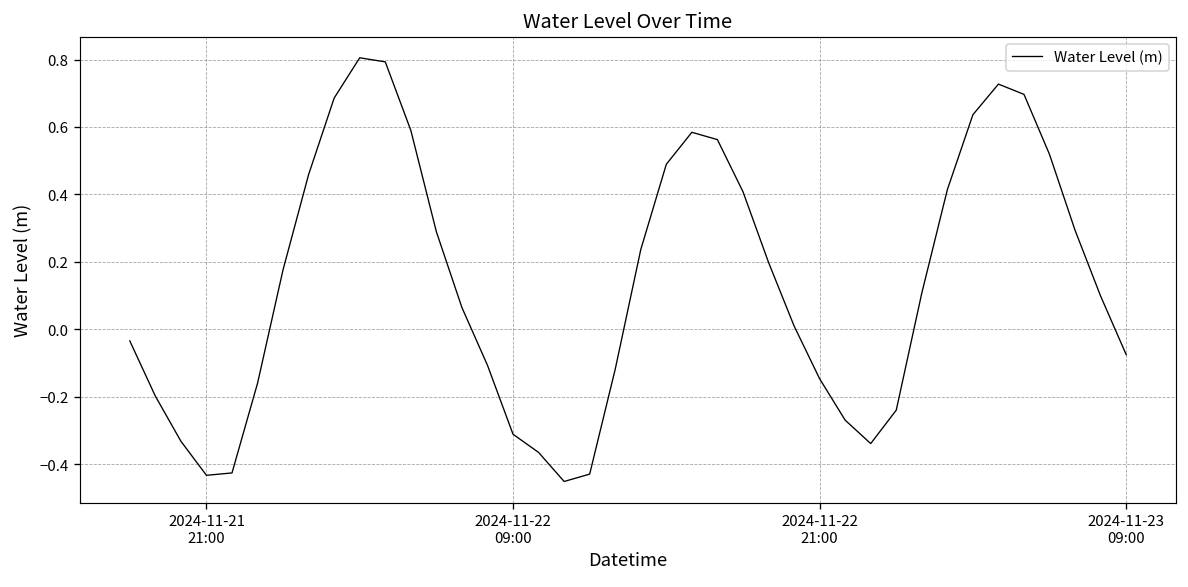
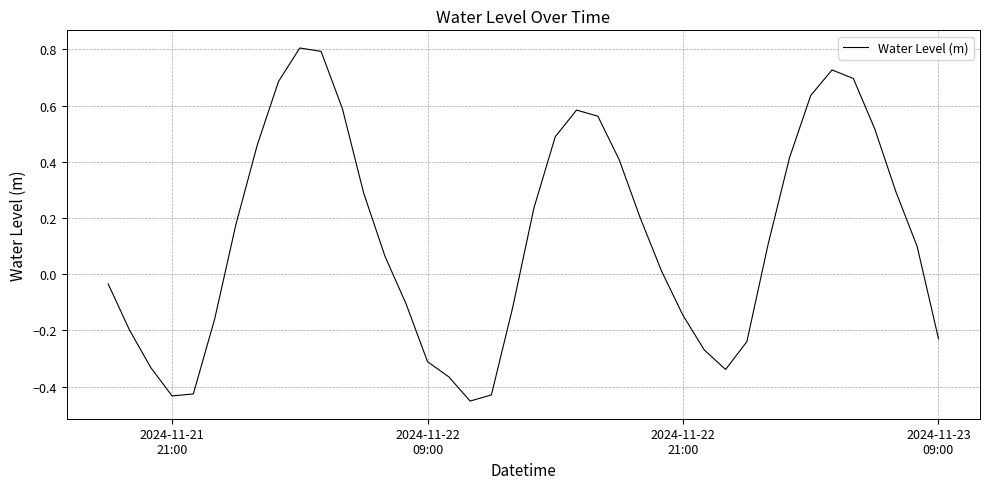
  {
    "2024-11-21 21:00": -0.43,
    "2024-11-22 09:00": -0.31,
    "2024-11-22 21:00": -0.15,
-   "2024-11-23 09:00": -0.08
+   "2024-11-23 09:00": -0.23
  }
